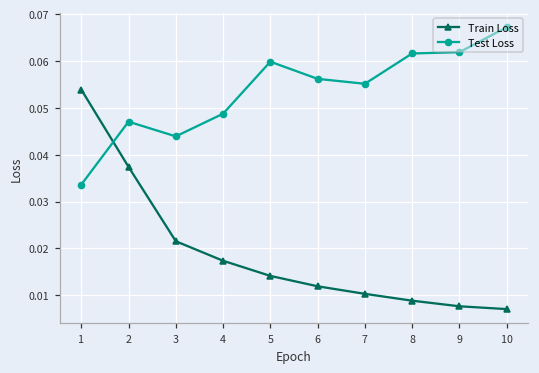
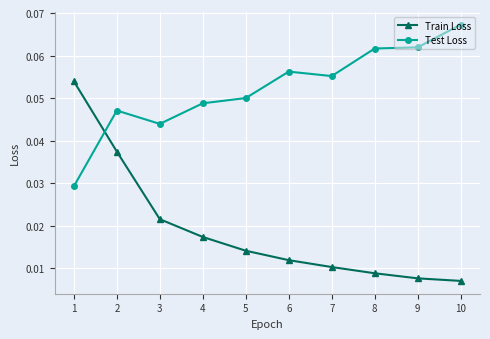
  {
    "Train Loss": {
      "1": 0.054,
      "2": 0.037,
      "3": 0.022,
      "4": 0.017,
      "5": 0.014,
      "6": 0.012,
      "7": 0.010,
      "8": 0.009,
      "9": 0.008,
      "10": 0.007
    },
    "Test Loss": {
-     "1": 0.034,
+     "1": 0.029,
      "2": 0.047,
      "3": 0.044,
      "4": 0.049,
-     "5": 0.060,
+     "5": 0.050,
      "6": 0.056,
      "7": 0.055,
      "8": 0.062
    }
  }
